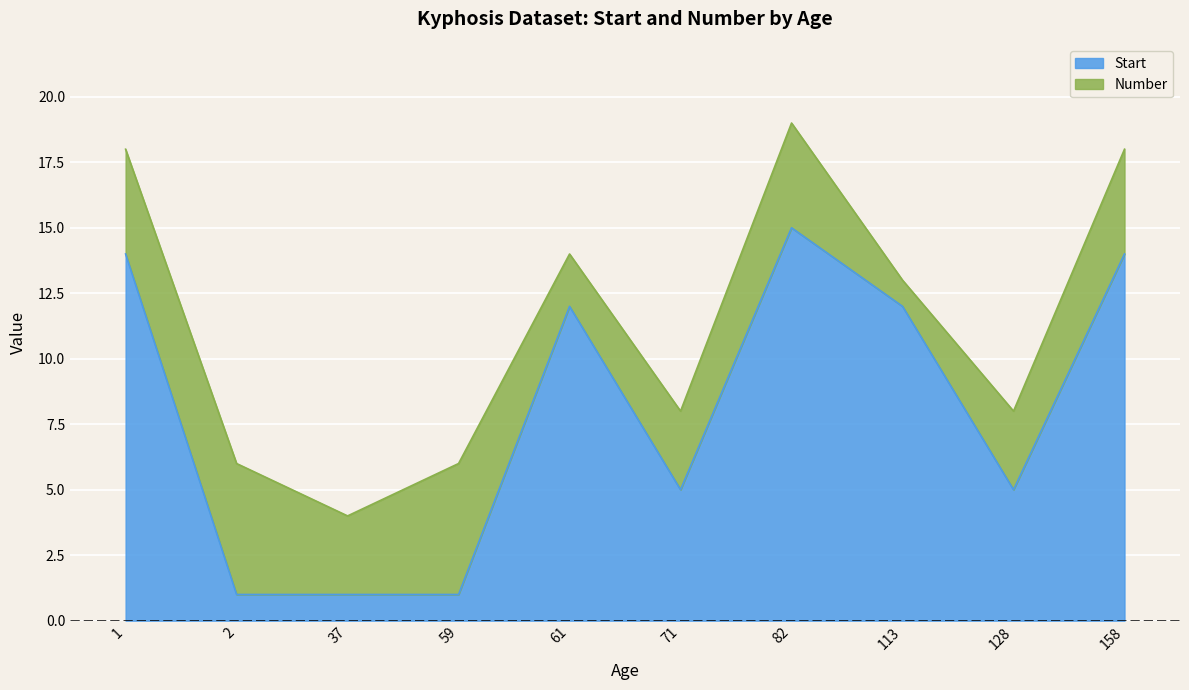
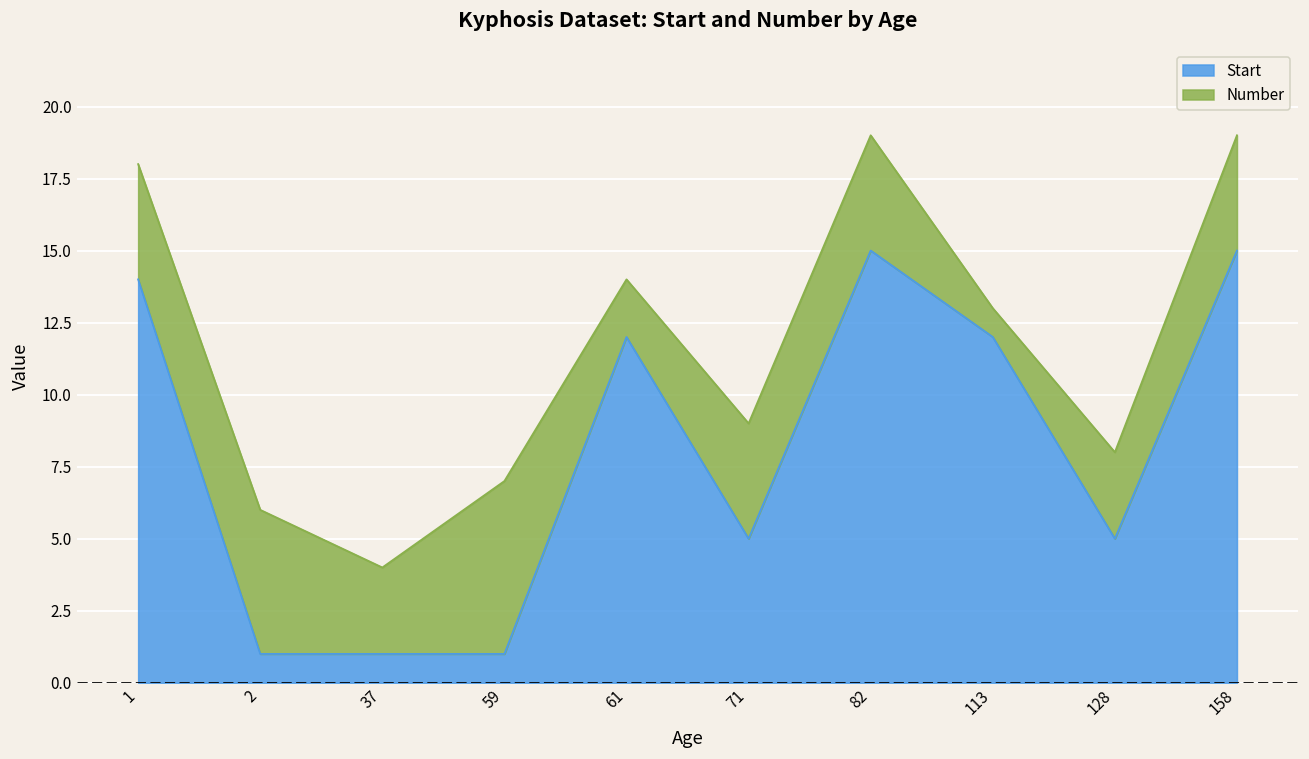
  {
    "Start": {
      "1": 14,
      "2": 1,
      "37": 1,
      "59": 1,
      "61": 12,
      "71": 5,
      "82": 15,
      "113": 12,
      "128": 5,
-     "158": 14
+     "158": 15
    },
    "Number": {
      "1": 4,
      "2": 5,
      "37": 3,
-     "59": 5,
+     "59": 6,
      "61": 2,
-     "71": 3,
+     "71": 4,
      "82": 4,
      "113": 1,
      "128": 3,
      "158": 4
    }
  }
